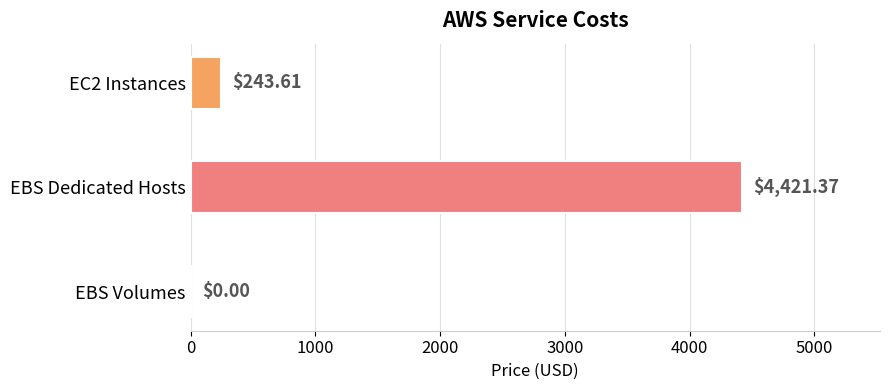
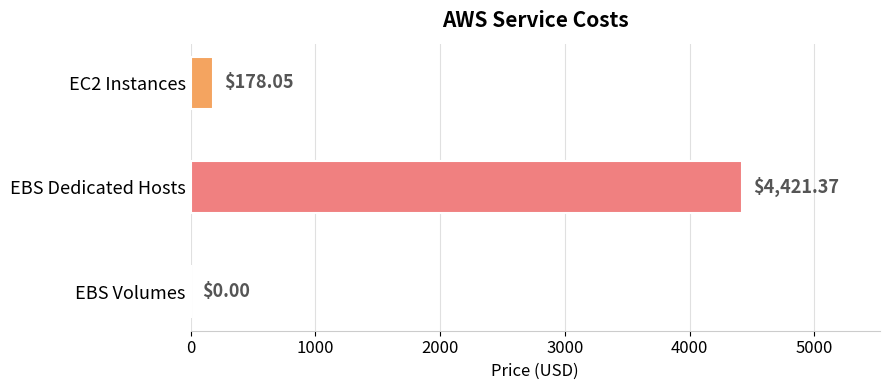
  {
-   "EC2 Instances": "$243.61",
+   "EC2 Instances": "$178.05",
    "EBS Dedicated Hosts": "$4,421.37",
    "EBS Volumes": "$0.00"
  }
